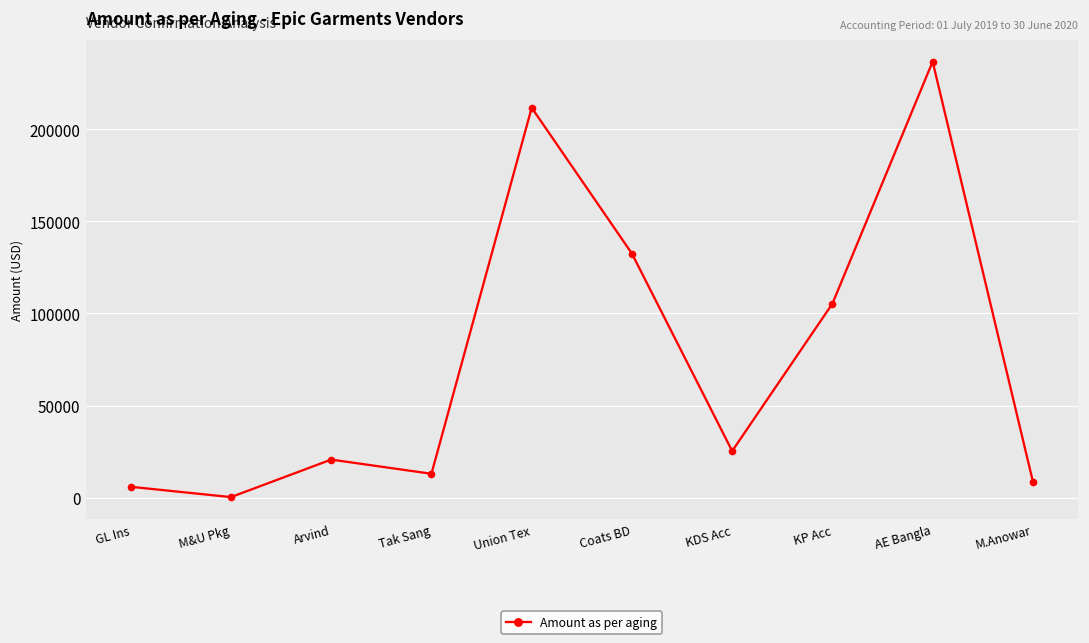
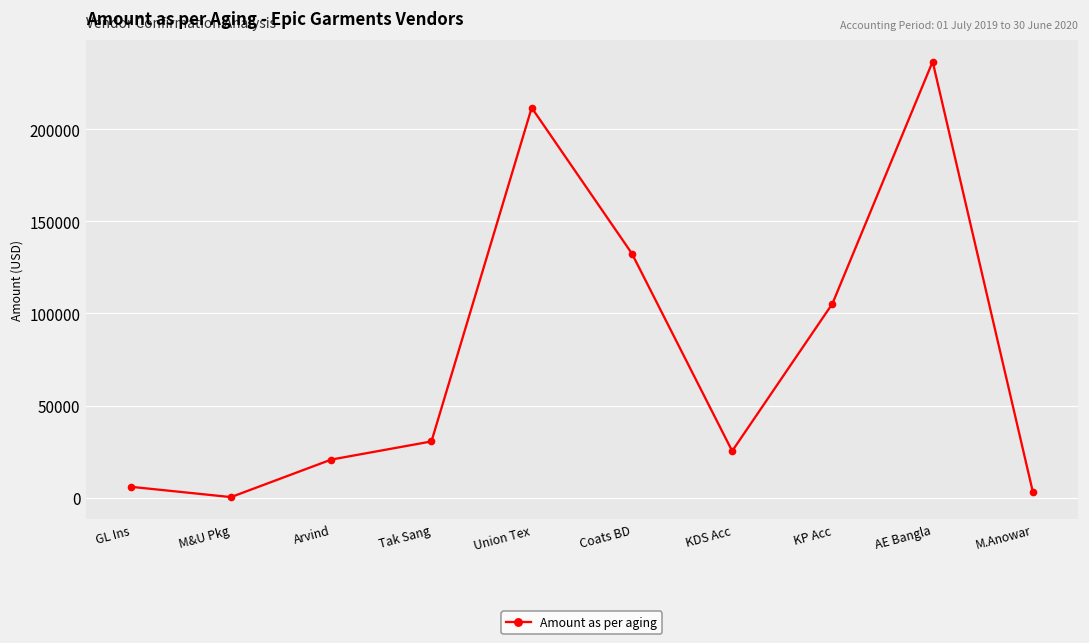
  {
    "GL Ins": 6000,
    "M&U Pkg": 0,
    "Arvind": 21000,
-   "Tak Sang": 13000,
+   "Tak Sang": 30000,
    "Union Tex": 212000,
    "Coats BD": 133000,
    "KDS Acc": 25000,
    "KP Acc": 105000,
    "AE Bangla": 237000,
-   "M.Anowar": 9000
+   "M.Anowar": 3000
  }
